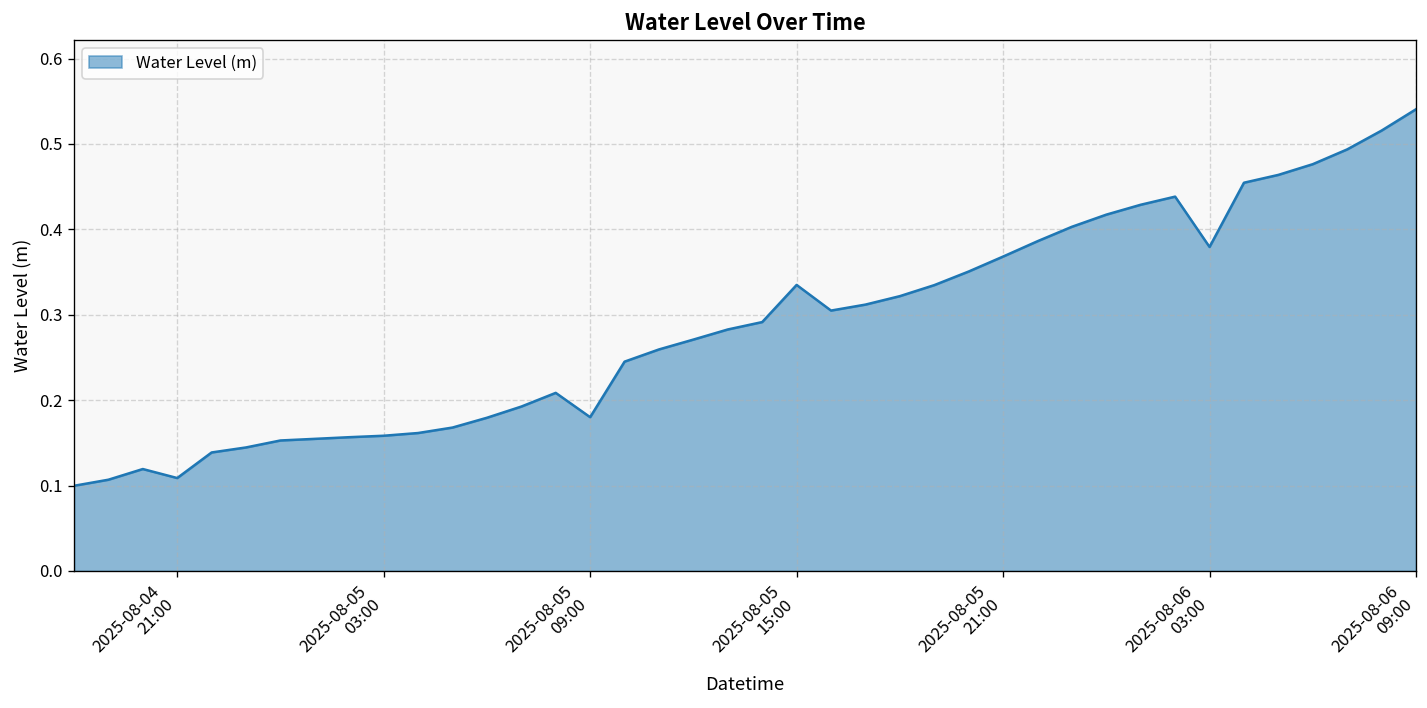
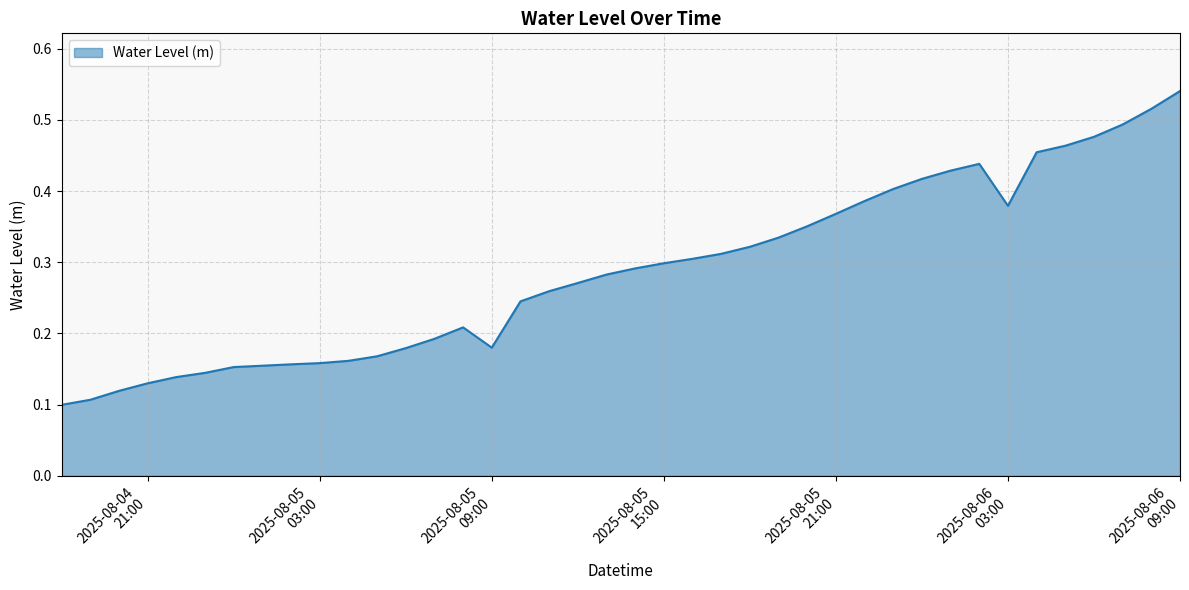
  {
-   "2025-08-04 21:00": 0.11,
+   "2025-08-04 21:00": 0.13,
    "2025-08-05 03:00": 0.16,
    "2025-08-05 09:00": 0.18,
-   "2025-08-05 15:00": 0.33,
+   "2025-08-05 15:00": 0.30,
    "2025-08-05 21:00": 0.37,
    "2025-08-06 03:00": 0.38,
    "2025-08-06 09:00": 0.54
  }
